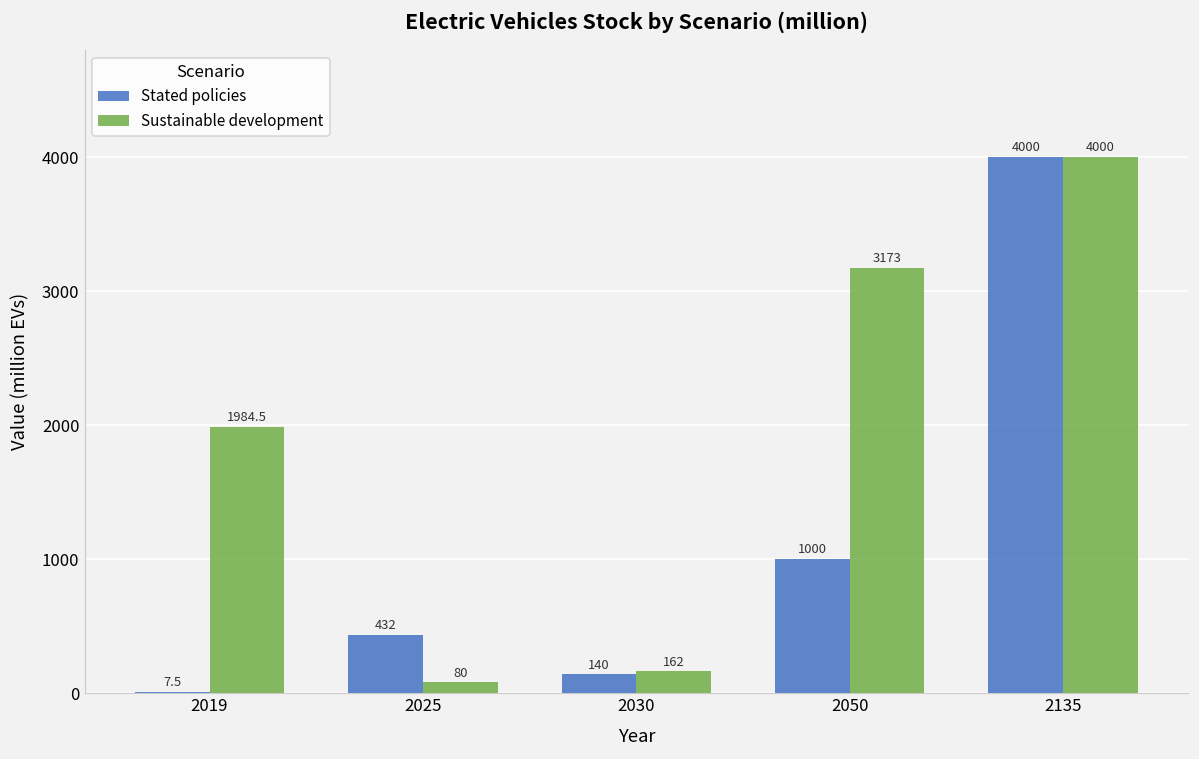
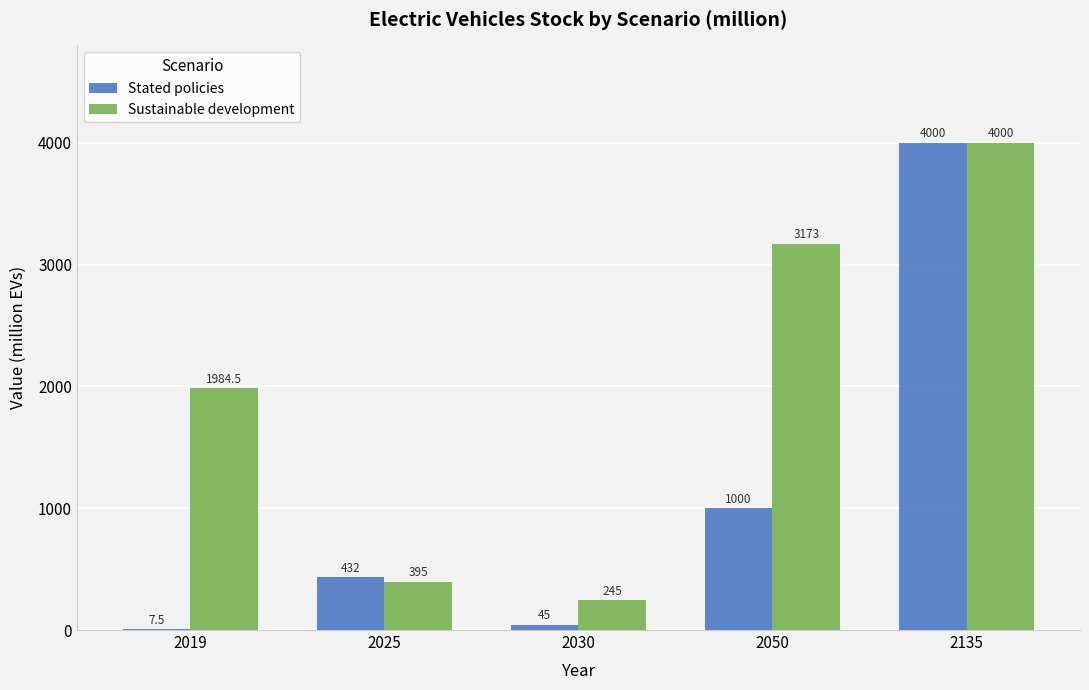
  {
    "Stated policies": {
      "2019": 7.5,
      "2025": 432,
-     "2030": 140,
+     "2030": 45,
      "2050": 1000,
      "2135": 4000
    },
    "Sustainable development": {
      "2019": 1984.5,
-     "2025": 80,
-     "2030": 162,
+     "2025": 395,
+     "2030": 245,
      "2050": 3173,
      "2135": 4000
    }
  }
